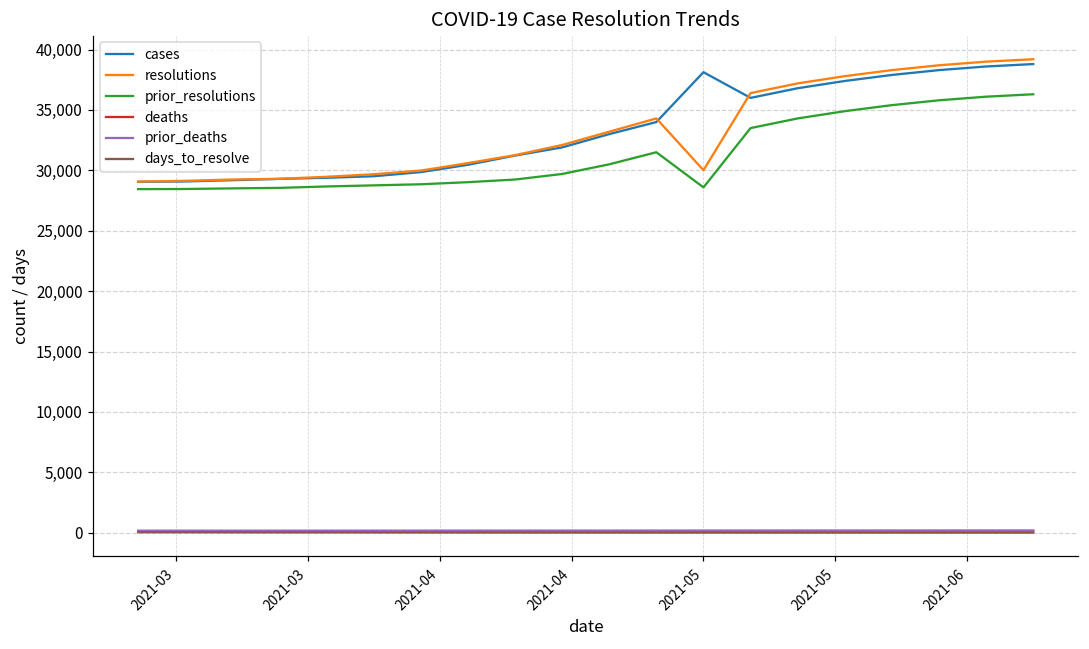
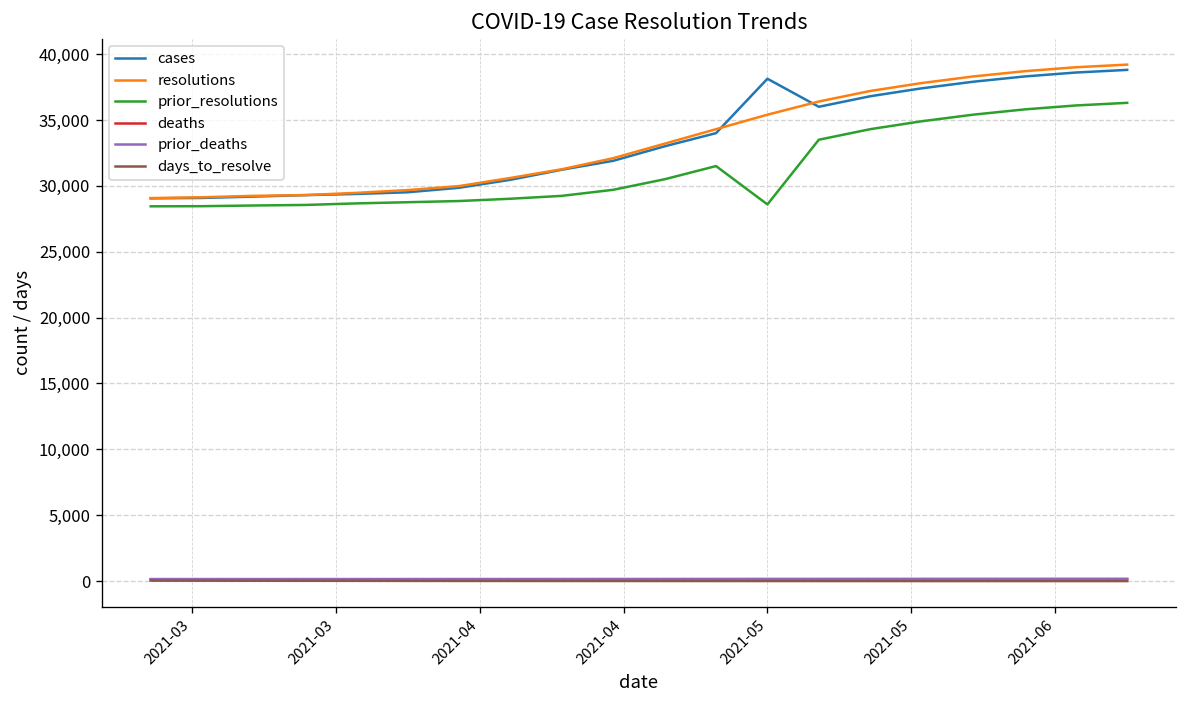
  {
    "cases": {
      "2021-05": "38,100"
    },
    "resolutions": {
-     "2021-05": "30,000"
+     "2021-05": "35,400"
    },
    "prior_resolutions": {
      "2021-05": "28,600"
    }
  }
